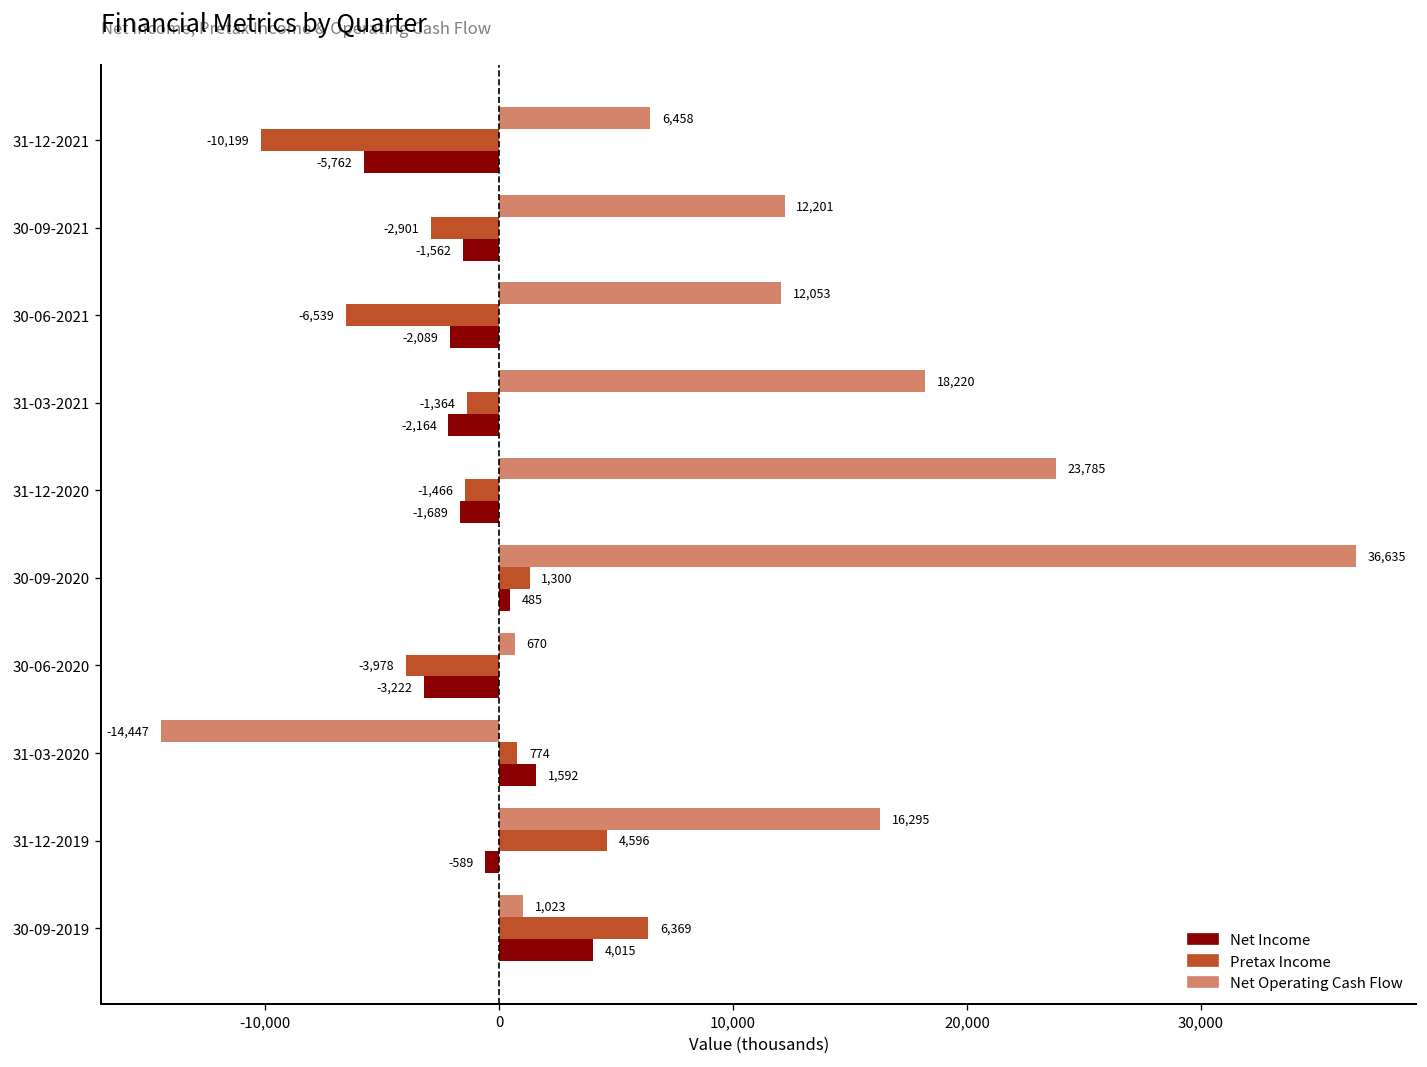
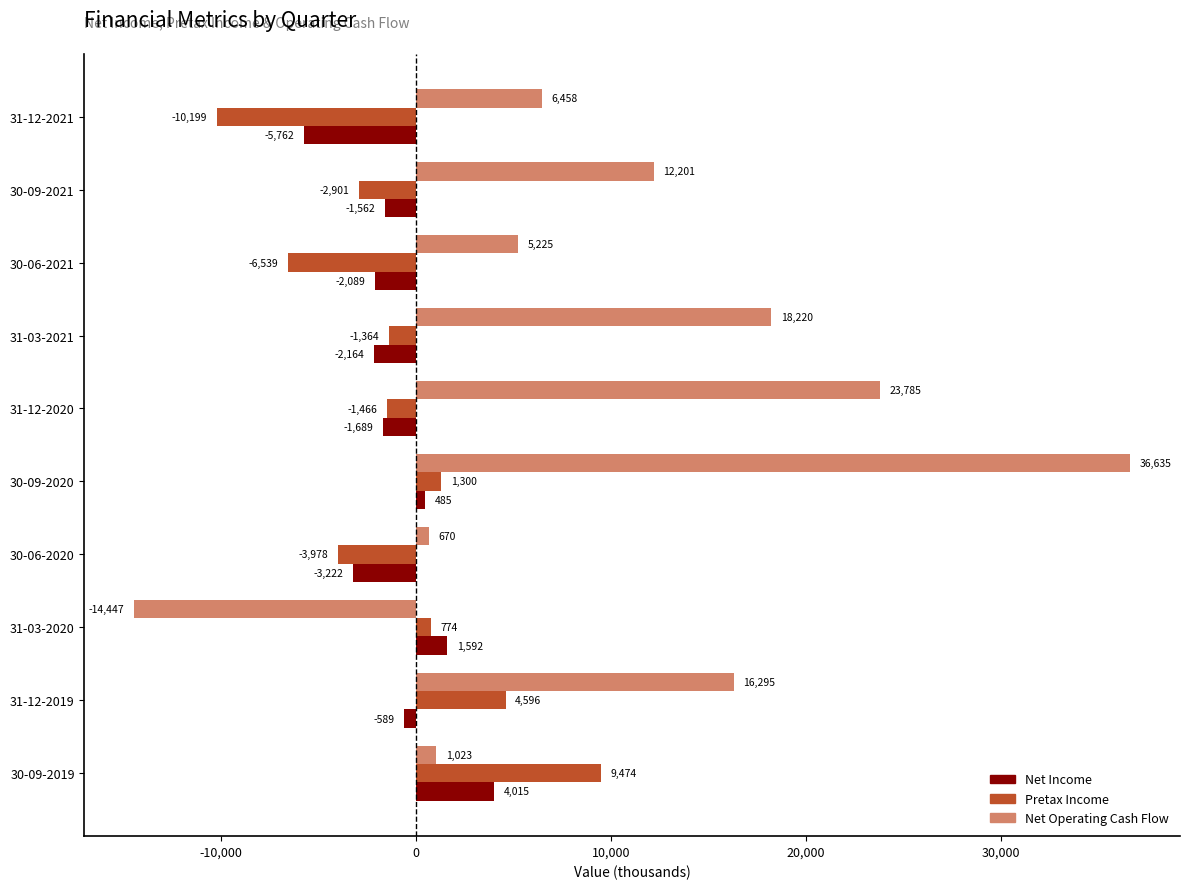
  {
    "Net Income": {
      "31-12-2021": "-5,762",
      "30-09-2021": "-1,562",
      "30-06-2021": "-2,089",
      "31-03-2021": "-2,164",
      "31-12-2020": "-1,689",
      "30-09-2020": "485",
      "30-06-2020": "-3,222",
      "31-03-2020": "1,592",
      "31-12-2019": "-589",
      "30-09-2019": "4,015"
    },
    "Pretax Income": {
      "31-12-2021": "-10,199",
      "30-09-2021": "-2,901",
      "30-06-2021": "-6,539",
      "31-03-2021": "-1,364",
      "31-12-2020": "-1,466",
      "30-09-2020": "1,300",
      "30-06-2020": "-3,978",
      "31-03-2020": "774",
      "31-12-2019": "4,596",
-     "30-09-2019": "6,369"
+     "30-09-2019": "9,474"
    },
    "Net Operating Cash Flow": {
      "31-12-2021": "6,458",
      "30-09-2021": "12,201",
-     "30-06-2021": "12,053",
+     "30-06-2021": "5,225",
      "31-03-2021": "18,220",
      "31-12-2020": "23,785",
      "30-09-2020": "36,635",
      "30-06-2020": "670",
      "31-03-2020": "-14,447",
      "31-12-2019": "16,295",
      "30-09-2019": "1,023"
    }
  }
